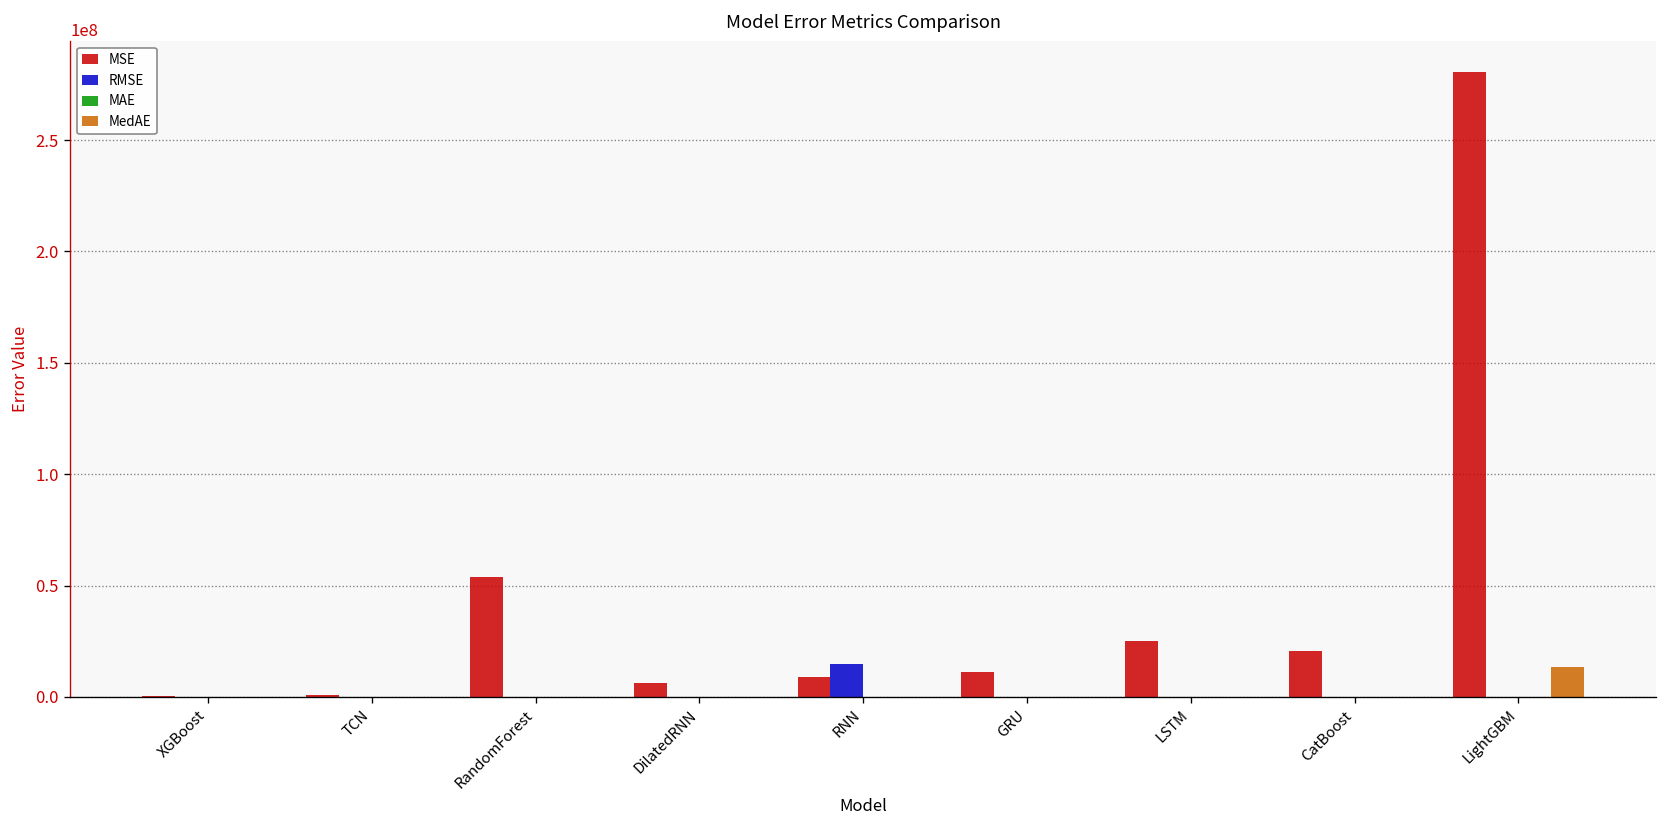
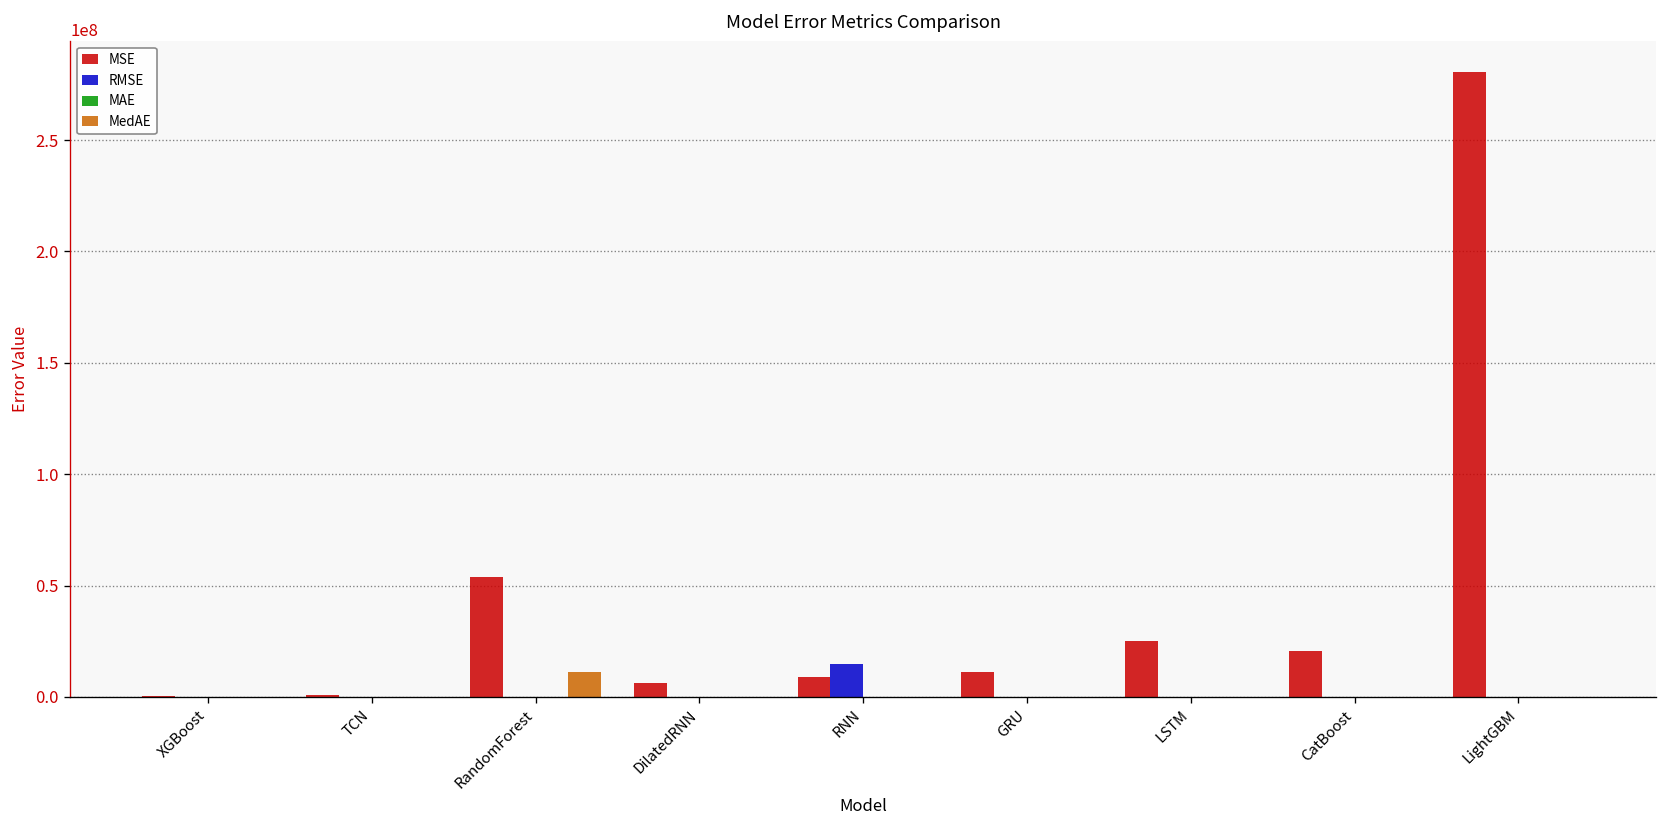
  {
    "MSE": {
      "RandomForest": 54000000,
      "DilatedRNN": 6000000,
      "RNN": 9000000,
      "GRU": 11000000,
      "LSTM": 25000000,
      "CatBoost": 21000000,
      "LightGBM": 281000000
    },
    "RMSE": {
      "RNN": 15000000
    },
    "MedAE": {
-     "RandomForest": 0,
-     "LightGBM": 14000000
+     "RandomForest": 11000000,
+     "LightGBM": 0
    }
  }
